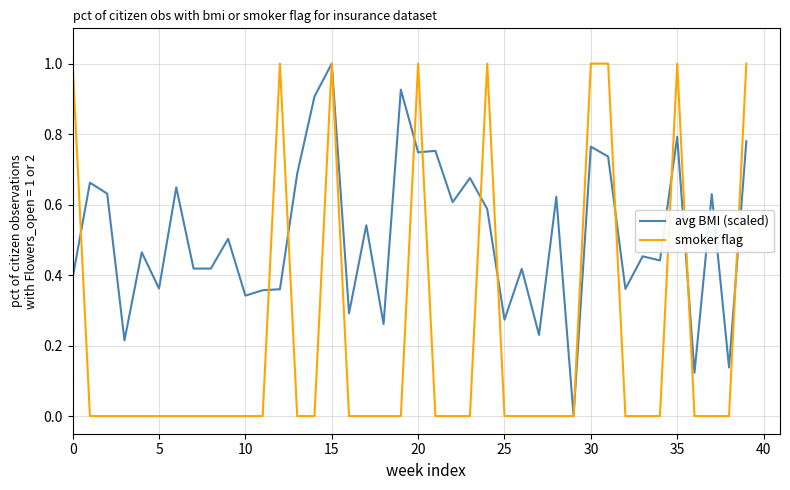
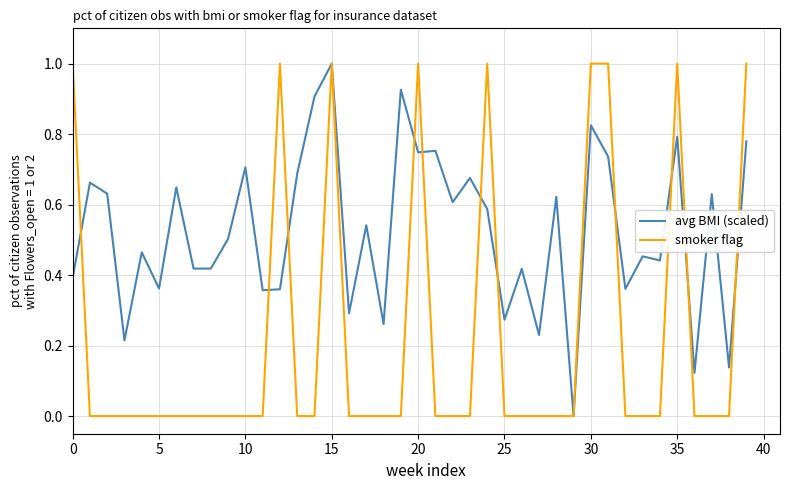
  {
    "avg BMI (scaled)": {
      "0": 0.39,
      "5": 0.36,
-     "10": 0.34,
+     "10": 0.71,
      "20": 0.75,
      "25": 0.27,
-     "30": 0.76,
+     "30": 0.83,
      "35": 0.79
    },
    "smoker flag": {
      "0": 1.00,
      "5": 0.00,
      "10": 0.00,
      "20": 1.00,
      "25": 0.00,
      "30": 1.00,
      "35": 1.00
    }
  }
